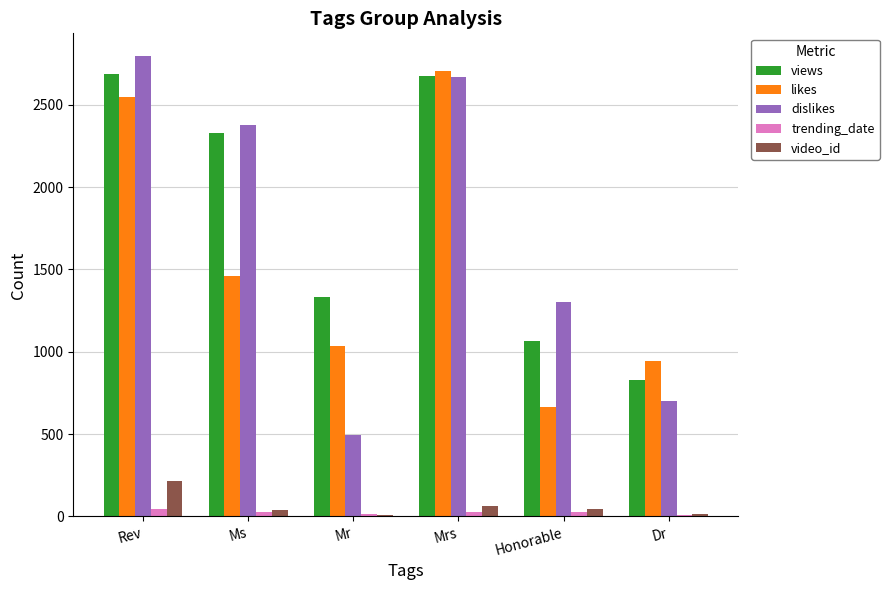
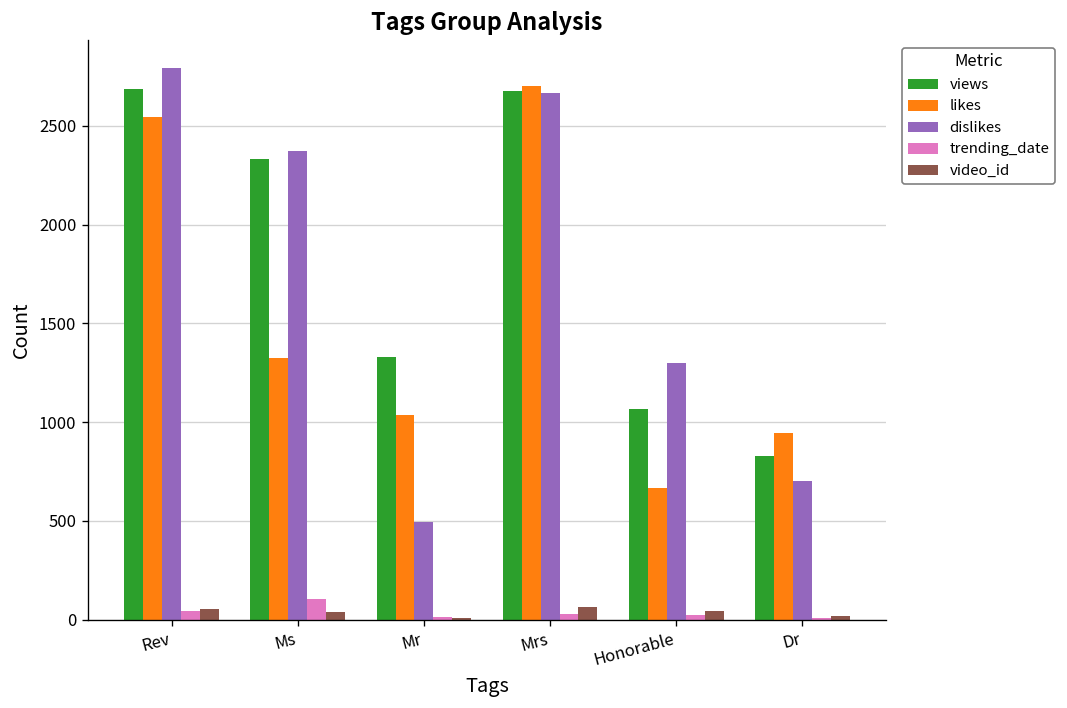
  {
    "views": {
      "Rev": 2690,
      "Ms": 2330,
      "Mr": 1330,
      "Mrs": 2680,
      "Honorable": 1070,
      "Dr": 830
    },
    "likes": {
      "Rev": 2550,
-     "Ms": 1460,
+     "Ms": 1320,
      "Mr": 1040,
      "Mrs": 2700,
      "Honorable": 670,
      "Dr": 940
    },
    "dislikes": {
      "Rev": 2800,
      "Ms": 2380,
      "Mr": 500,
      "Mrs": 2670,
      "Honorable": 1300,
      "Dr": 700
    },
    "trending_date": {
      "Rev": 50,
-     "Ms": 30,
+     "Ms": 100,
      "Mrs": 30,
      "Honorable": 30
    },
    "video_id": {
-     "Rev": 210,
+     "Rev": 60,
      "Ms": 40,
      "Mrs": 60,
      "Honorable": 40,
      "Dr": 20
    }
  }
